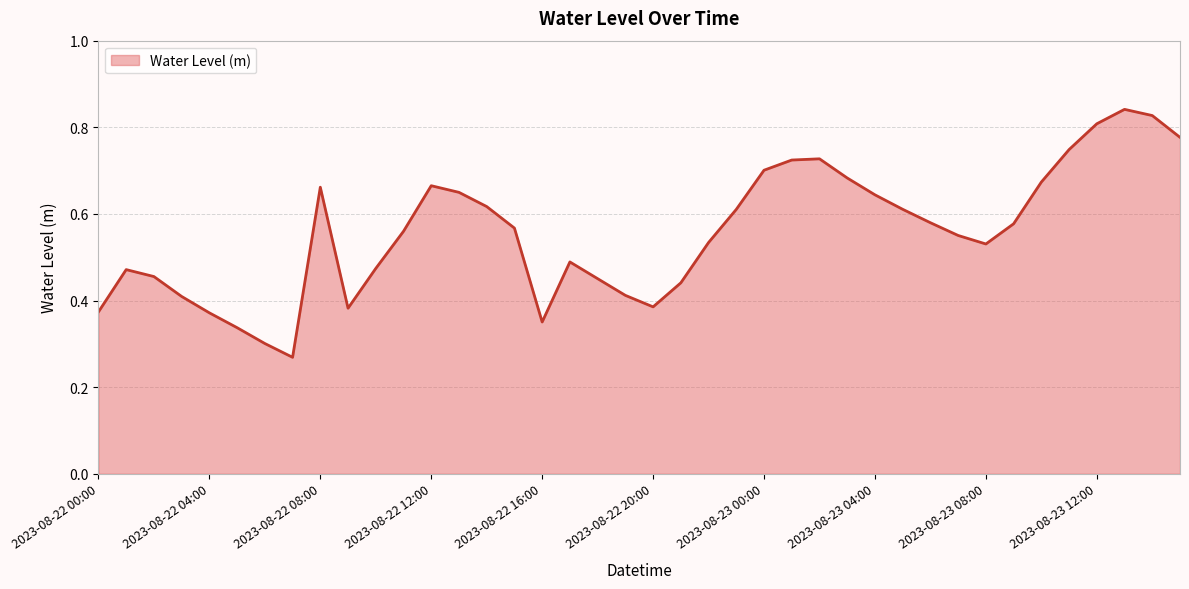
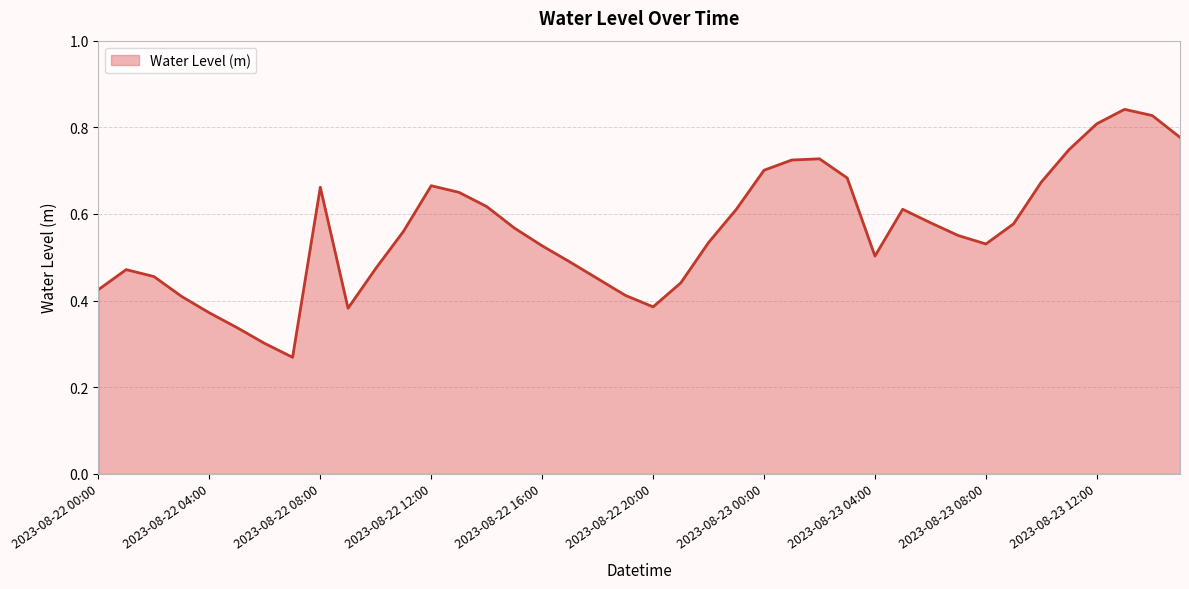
  {
-   "2023-08-22 00:00": 0.37,
+   "2023-08-22 00:00": 0.43,
    "2023-08-22 04:00": 0.37,
    "2023-08-22 08:00": 0.66,
    "2023-08-22 12:00": 0.67,
-   "2023-08-22 16:00": 0.35,
+   "2023-08-22 16:00": 0.53,
    "2023-08-22 20:00": 0.39,
    "2023-08-23 00:00": 0.70,
-   "2023-08-23 04:00": 0.64,
+   "2023-08-23 04:00": 0.50,
    "2023-08-23 08:00": 0.53,
    "2023-08-23 12:00": 0.81
  }
